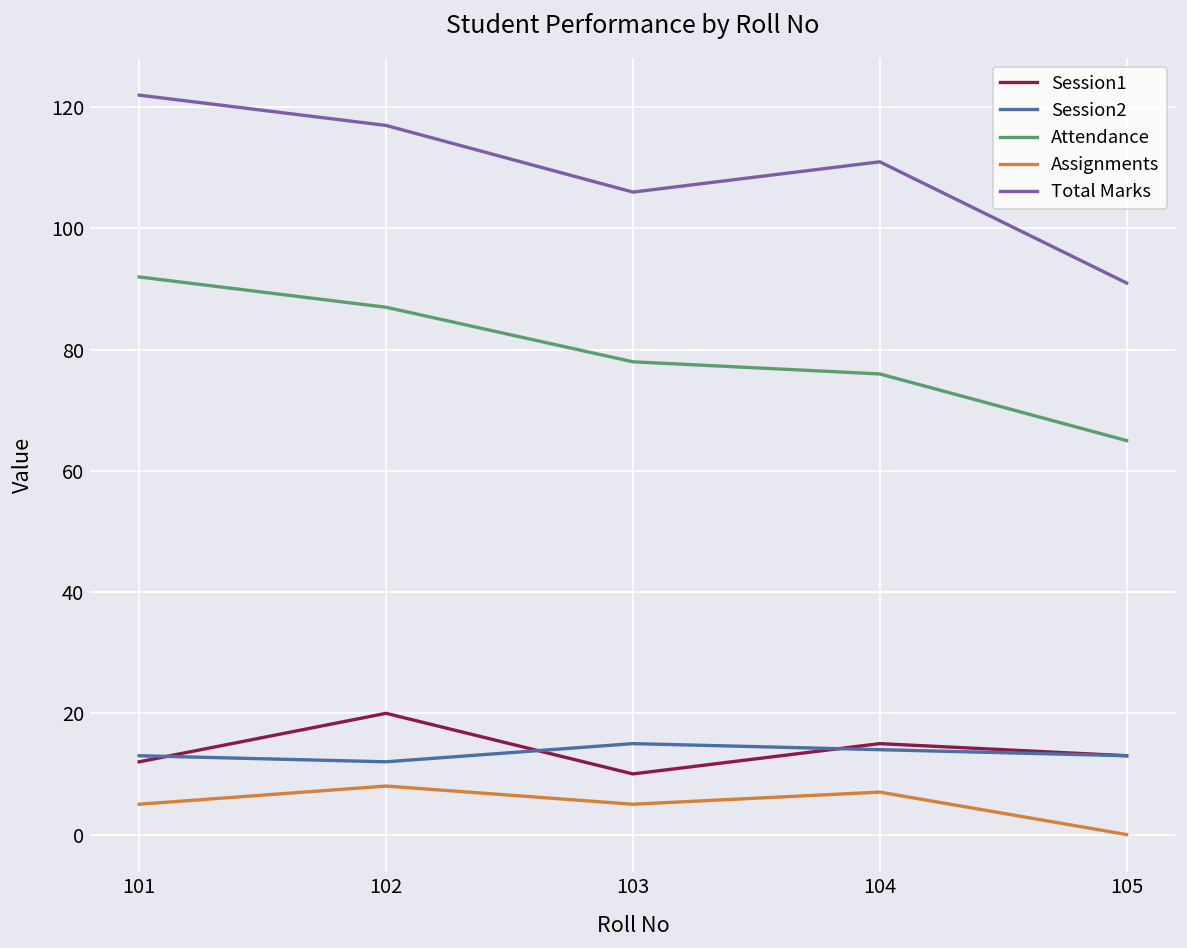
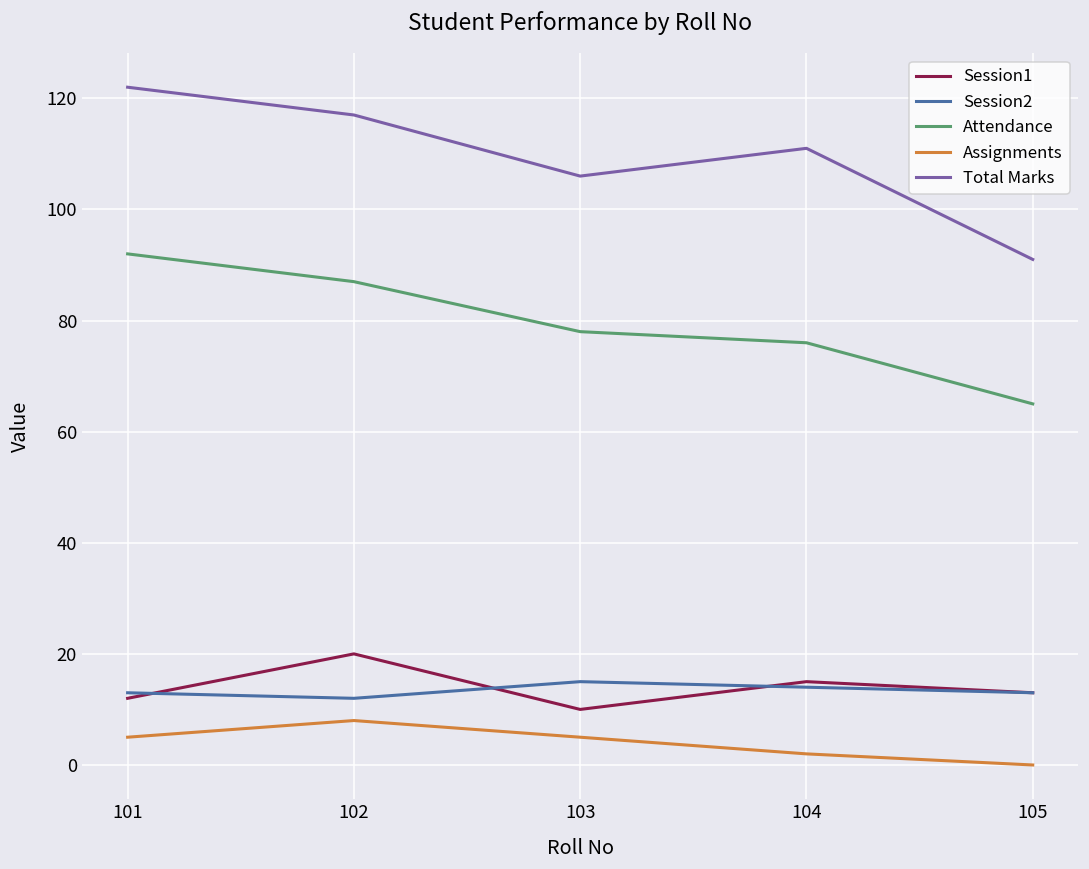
  {
    "Session1": {
      "101": 12,
      "102": 20,
      "103": 10,
      "104": 15
    },
    "Attendance": {
      "101": 92,
      "102": 87,
      "103": 78,
      "104": 76,
      "105": 65
    },
    "Assignments": {
      "101": 5,
      "102": 8,
      "103": 5,
-     "104": 7,
+     "104": 2,
      "105": 0
    }
  }
